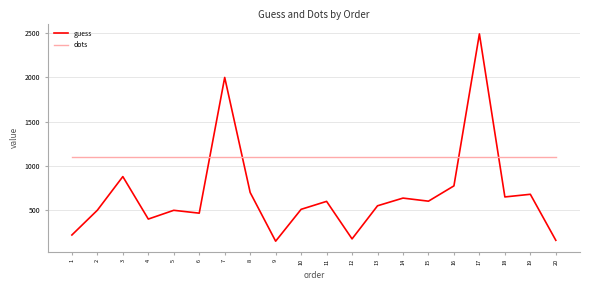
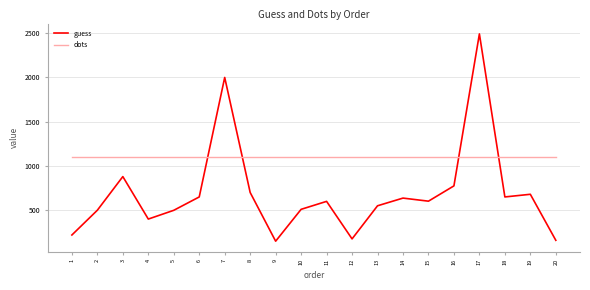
  {
    "guess": {
      "1": 200,
      "2": 500,
      "3": 900,
      "4": 400,
      "5": 500,
-     "6": 500,
+     "6": 700,
      "7": 2000,
      "8": 700,
      "9": 200,
      "10": 500,
      "11": 600,
      "12": 200,
      "13": 600,
      "14": 600,
      "15": 600,
      "16": 800,
      "17": 2500,
      "18": 700,
      "19": 700,
      "20": 200
    },
    "dots": {
      "1": 1100,
      "2": 1100,
      "3": 1100,
      "4": 1100,
      "5": 1100,
      "6": 1100,
      "7": 1100,
      "8": 1100,
      "9": 1100,
      "10": 1100,
      "11": 1100,
      "12": 1100,
      "13": 1100,
      "14": 1100,
      "15": 1100,
      "16": 1100,
      "17": 1100,
      "18": 1100,
      "19": 1100,
      "20": 1100
    }
  }
